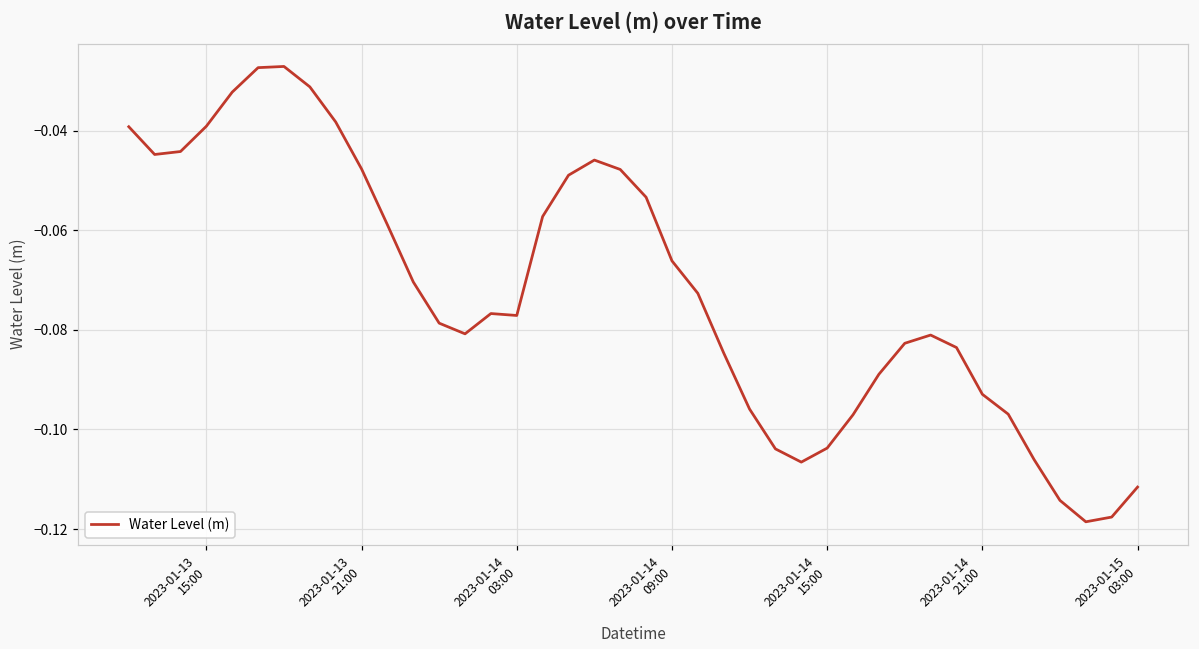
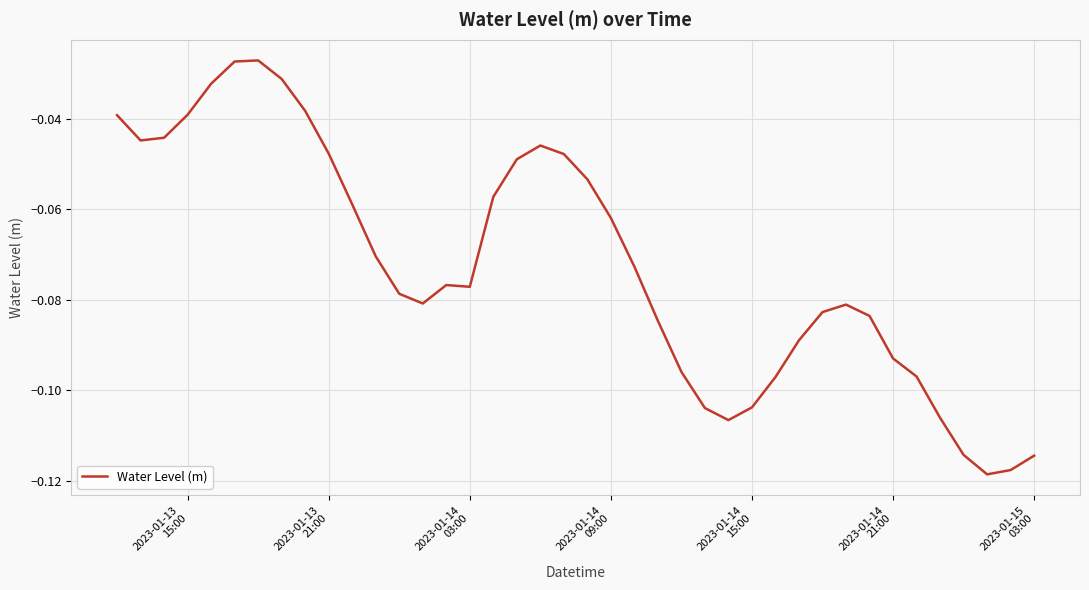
  {
    "2023-01-13 15:00": -0.039,
    "2023-01-13 21:00": -0.048,
    "2023-01-14 03:00": -0.077,
-   "2023-01-14 09:00": -0.066,
+   "2023-01-14 09:00": -0.062,
    "2023-01-14 15:00": -0.104,
    "2023-01-14 21:00": -0.093,
-   "2023-01-15 03:00": -0.112
+   "2023-01-15 03:00": -0.114
  }
